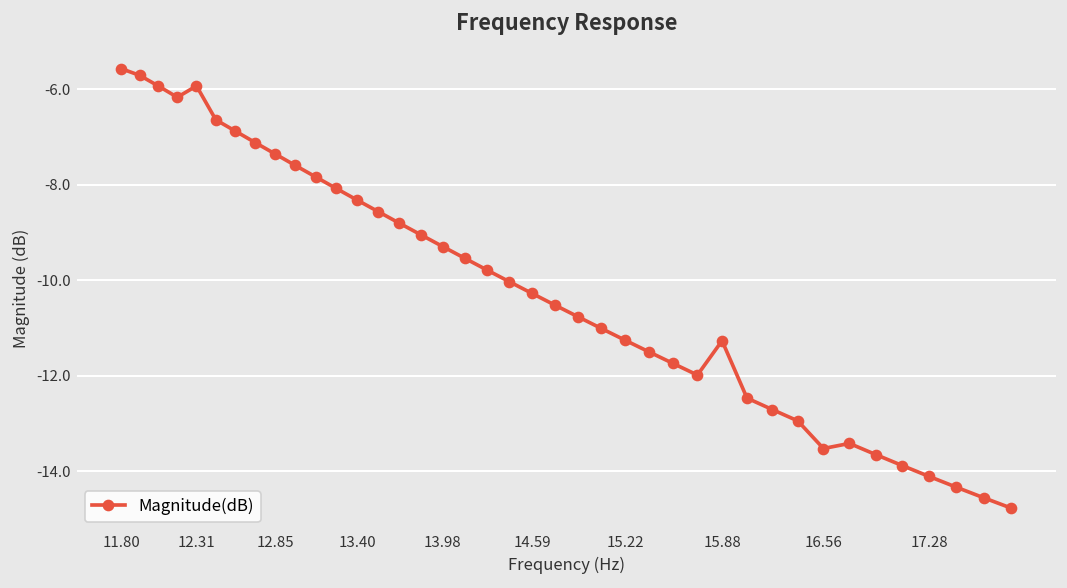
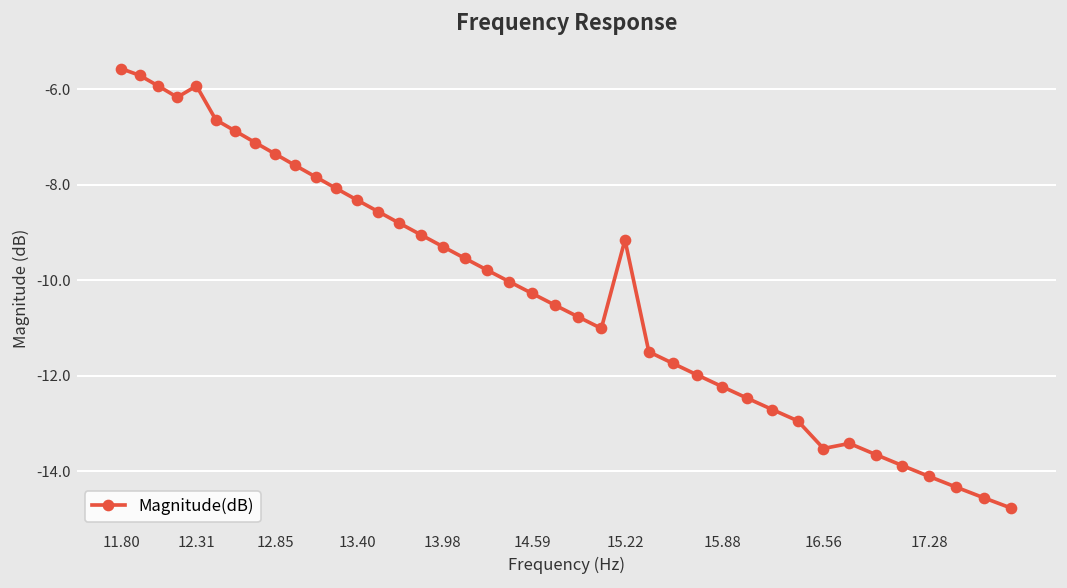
  {
    "11.80": -5.6,
    "12.31": -5.9,
    "12.85": -7.4,
    "13.40": -8.3,
    "13.98": -9.3,
    "14.59": -10.3,
-   "15.22": -11.3,
-   "15.88": -11.3,
+   "15.22": -9.2,
+   "15.88": -12.2,
    "16.56": -13.5,
    "17.28": -14.1
  }
